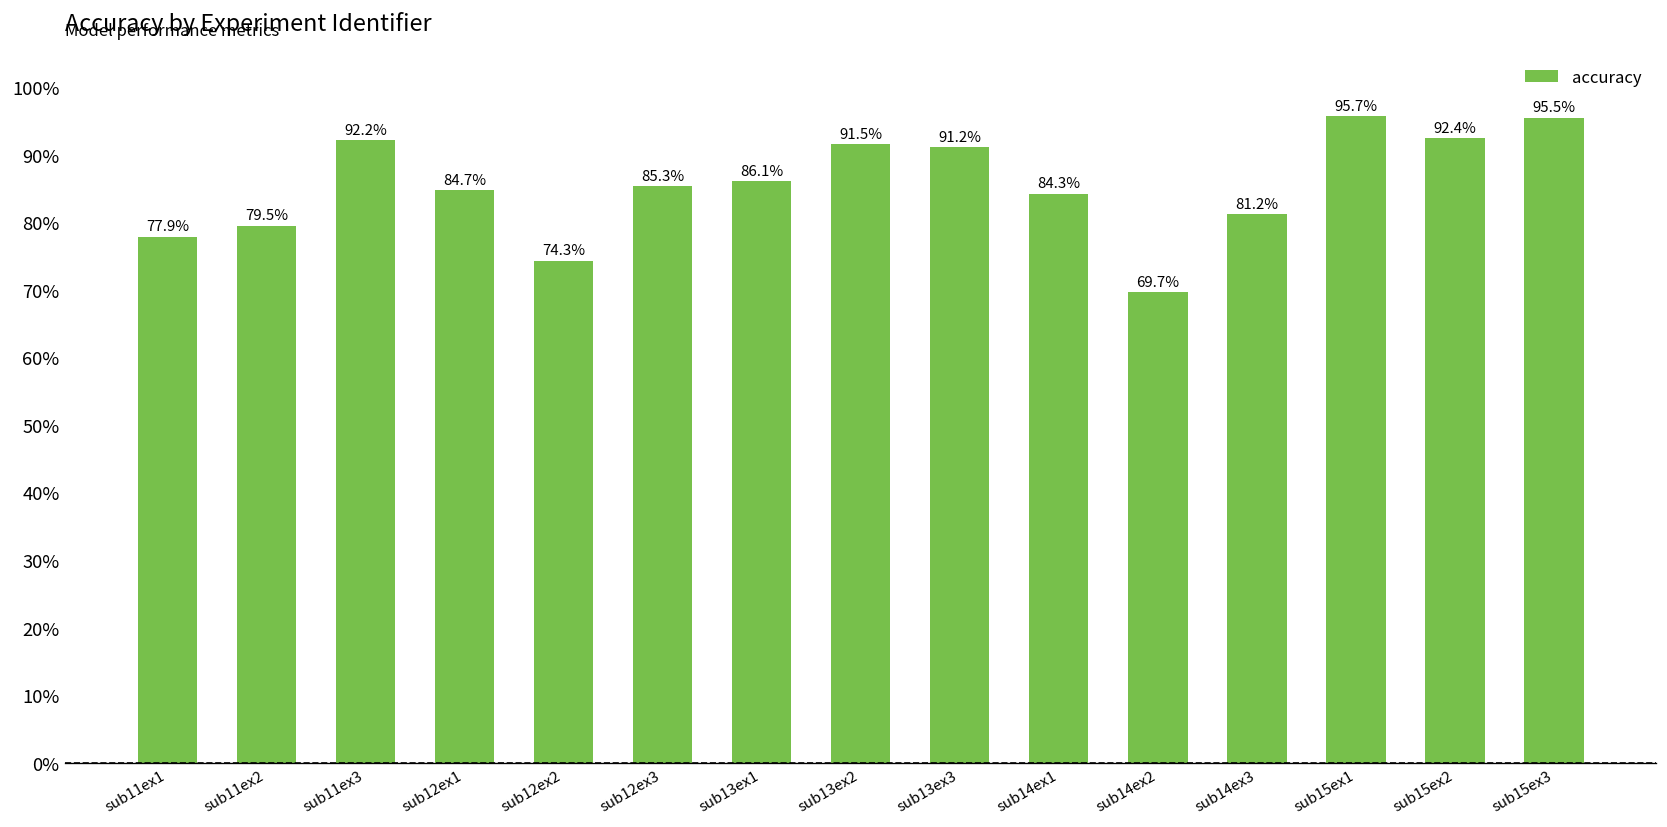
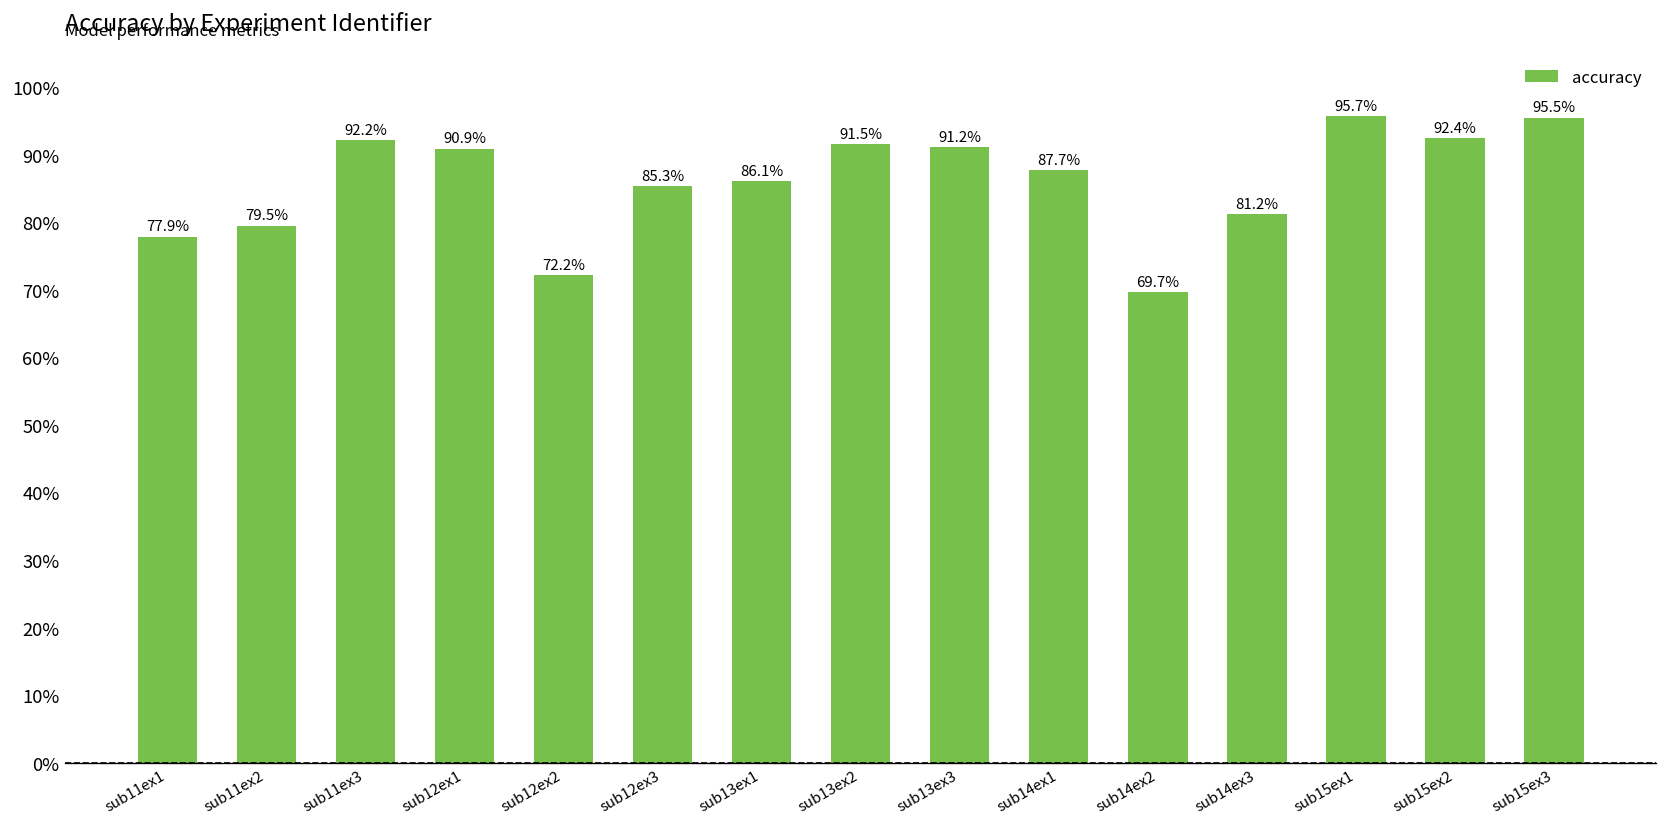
  {
    "sub11ex1": "77.9%",
    "sub11ex2": "79.5%",
    "sub11ex3": "92.2%",
-   "sub12ex1": "84.7%",
-   "sub12ex2": "74.3%",
+   "sub12ex1": "90.9%",
+   "sub12ex2": "72.2%",
    "sub12ex3": "85.3%",
    "sub13ex1": "86.1%",
    "sub13ex2": "91.5%",
    "sub13ex3": "91.2%",
-   "sub14ex1": "84.3%",
+   "sub14ex1": "87.7%",
    "sub14ex2": "69.7%",
    "sub14ex3": "81.2%",
    "sub15ex1": "95.7%",
    "sub15ex2": "92.4%",
    "sub15ex3": "95.5%"
  }
